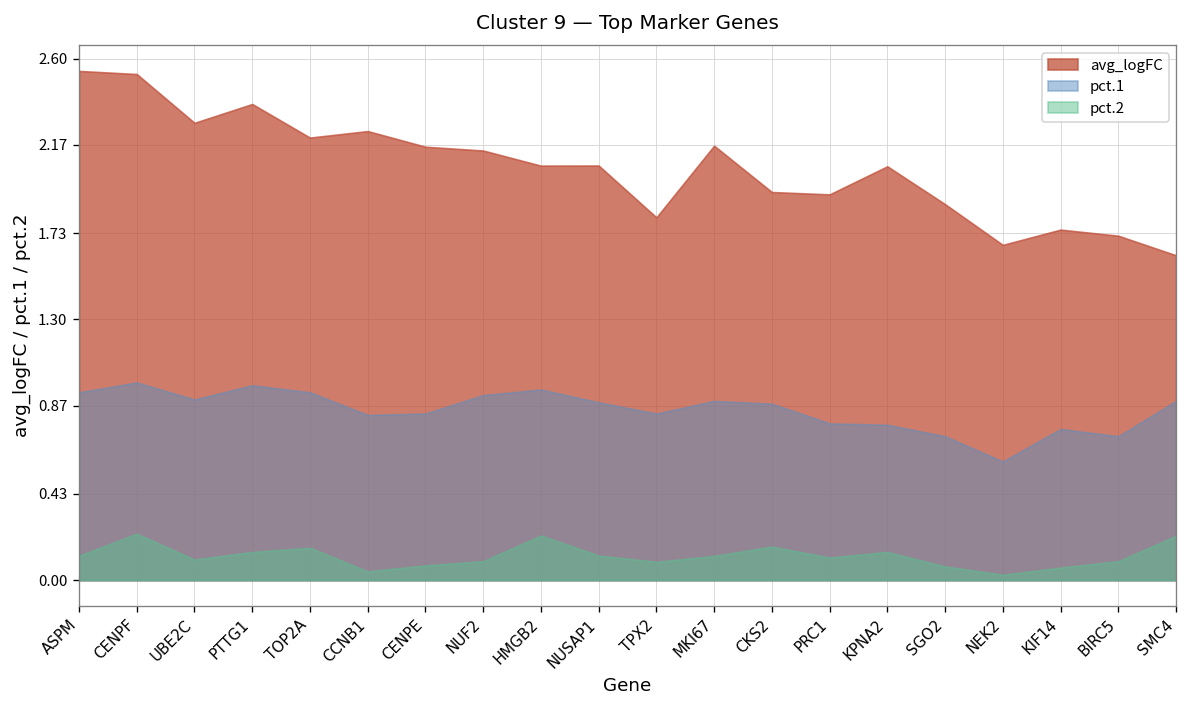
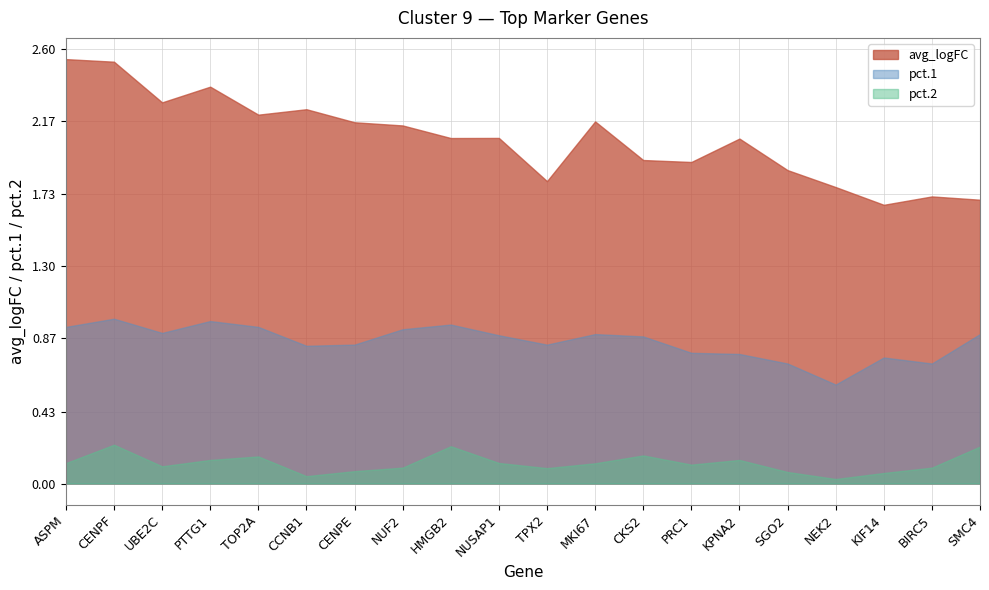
  {
    "avg_logFC": {
      "ASPM": 2.54,
      "CENPF": 2.52,
      "UBE2C": 2.28,
      "PTTG1": 2.37,
      "TOP2A": 2.21,
      "CCNB1": 2.24,
      "CENPE": 2.16,
      "NUF2": 2.14,
      "HMGB2": 2.07,
      "NUSAP1": 2.07,
      "TPX2": 1.81,
      "MKI67": 2.17,
      "CKS2": 1.94,
      "PRC1": 1.92,
      "KPNA2": 2.06,
      "SGO2": 1.87,
-     "NEK2": 1.67,
-     "KIF14": 1.75,
+     "NEK2": 1.77,
+     "KIF14": 1.67,
      "BIRC5": 1.72,
-     "SMC4": 1.62
+     "SMC4": 1.70
    }
  }
